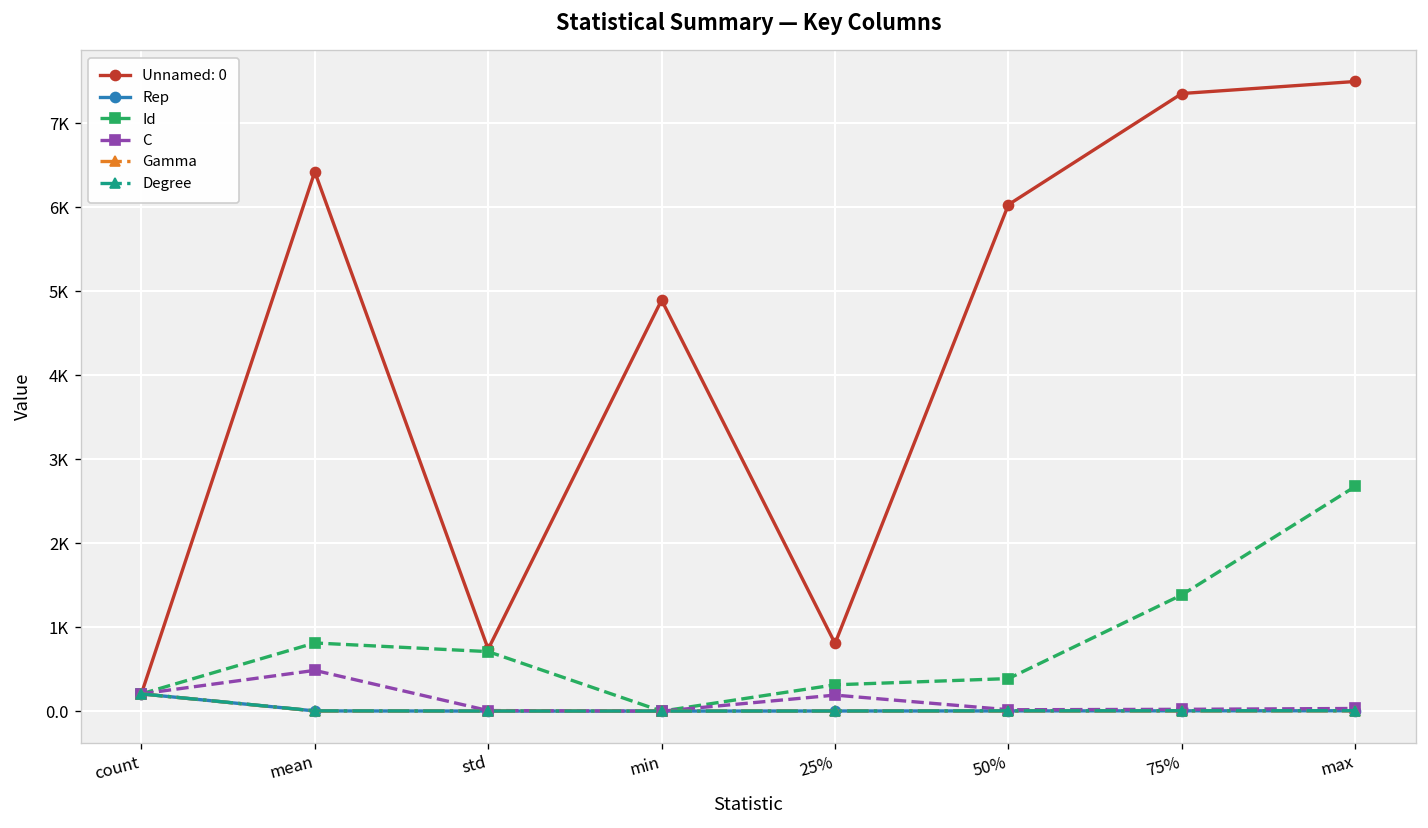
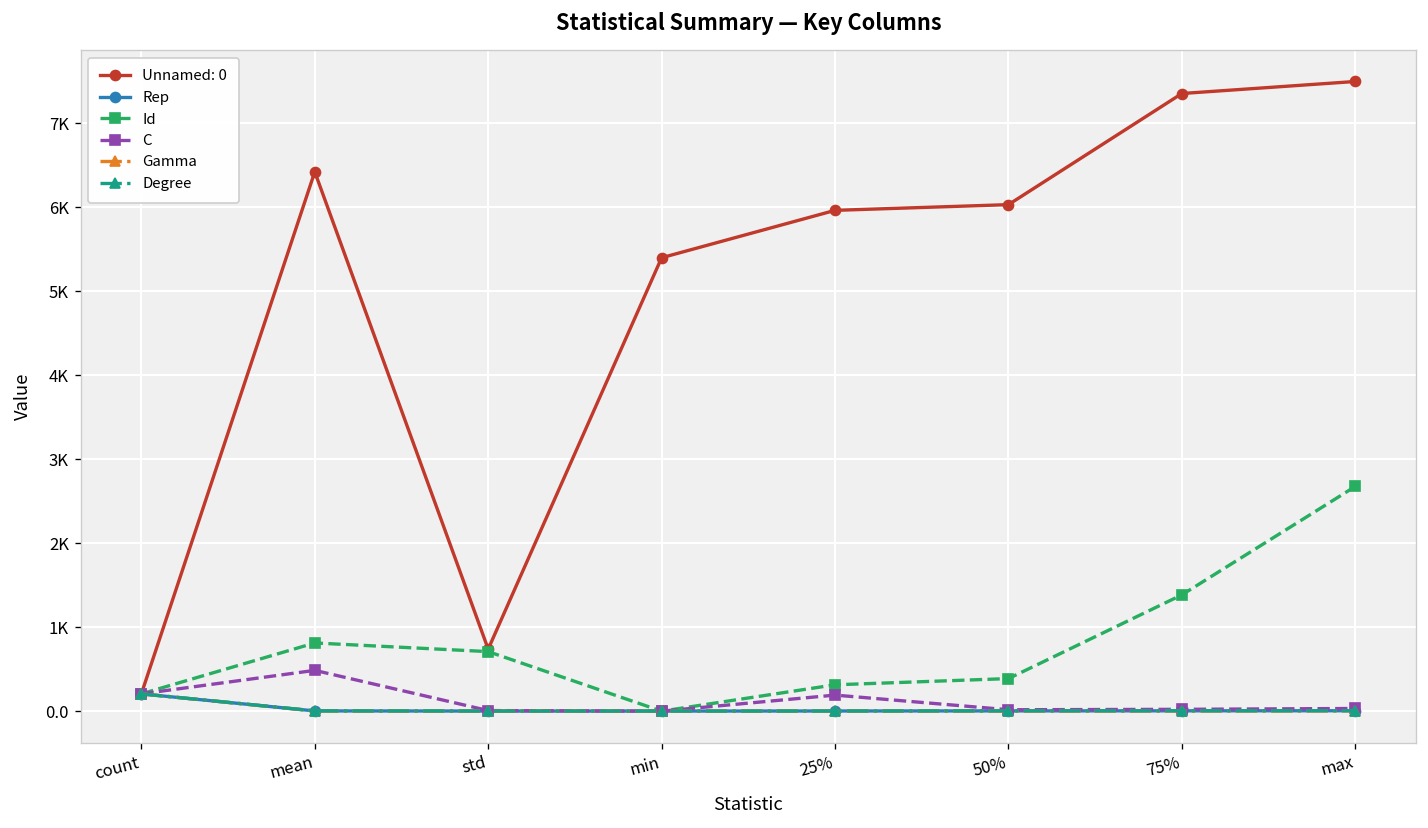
  {
    "Unnamed: 0": {
      "mean": 6400,
-     "min": 4900,
-     "25%": 800,
+     "min": 5400,
+     "25%": 6000,
      "50%": 6000,
      "75%": 7400,
      "max": 7500
    },
    "C": {
      "mean": 500,
      "25%": 200
    }
  }
